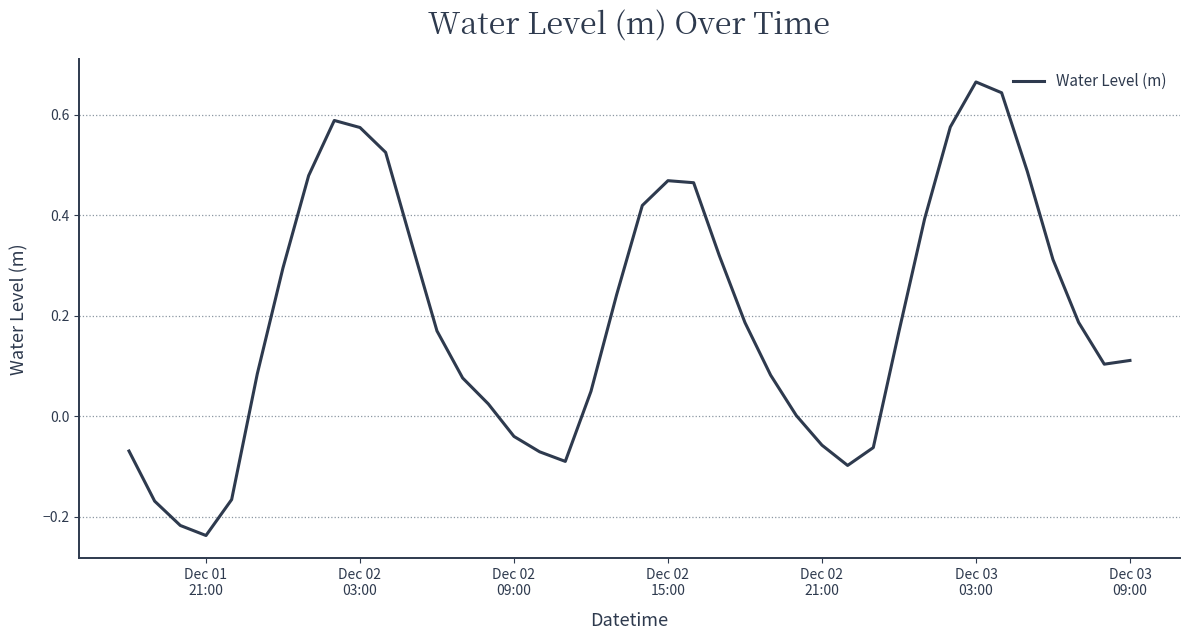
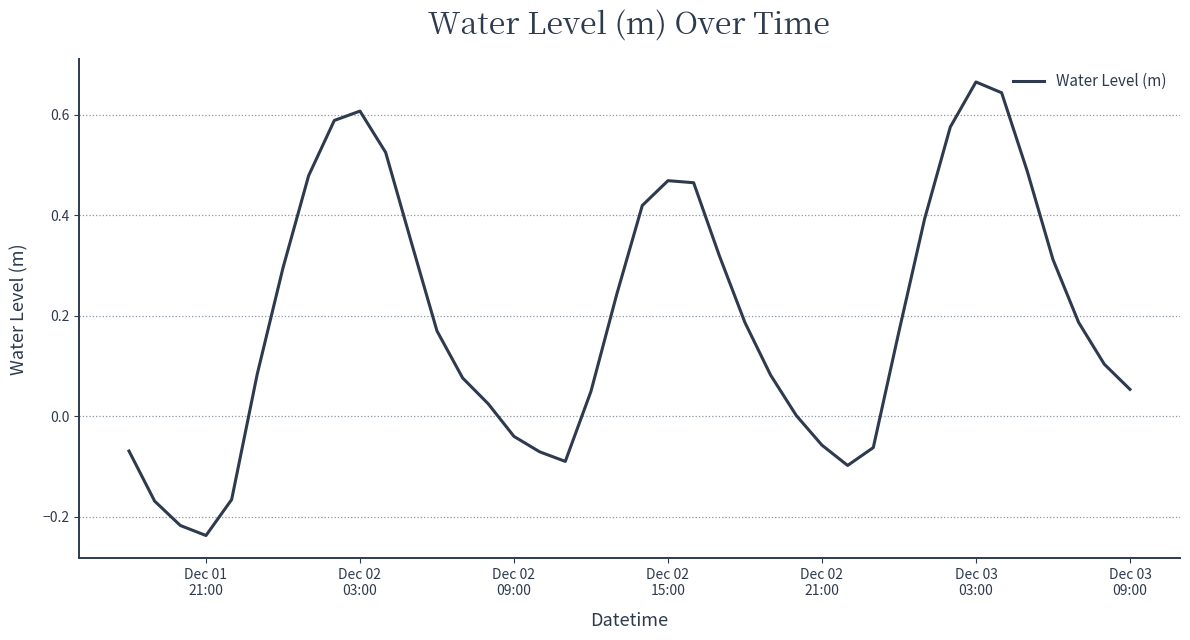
  {
    "Dec 01 21:00": -0.24,
-   "Dec 02 03:00": 0.58,
+   "Dec 02 03:00": 0.61,
    "Dec 02 09:00": -0.04,
    "Dec 02 15:00": 0.47,
    "Dec 02 21:00": -0.06,
    "Dec 03 03:00": 0.67,
-   "Dec 03 09:00": 0.11
+   "Dec 03 09:00": 0.05
  }
